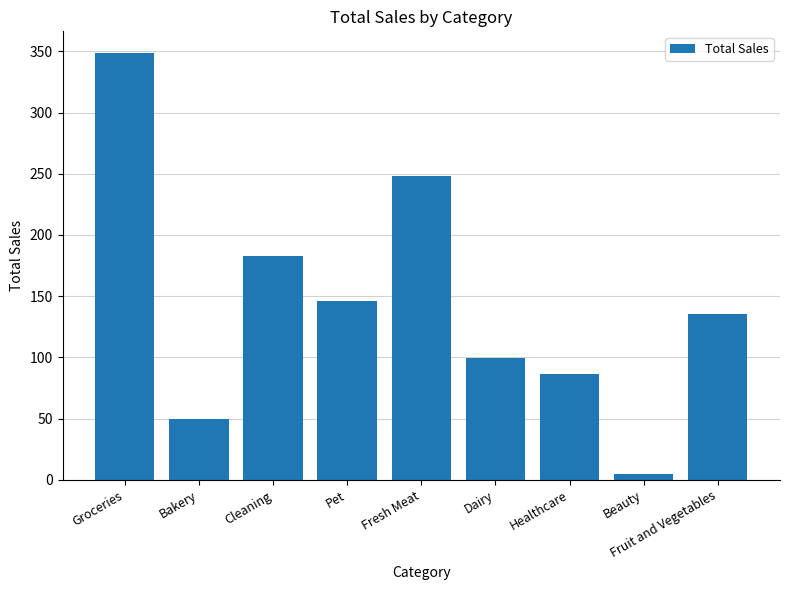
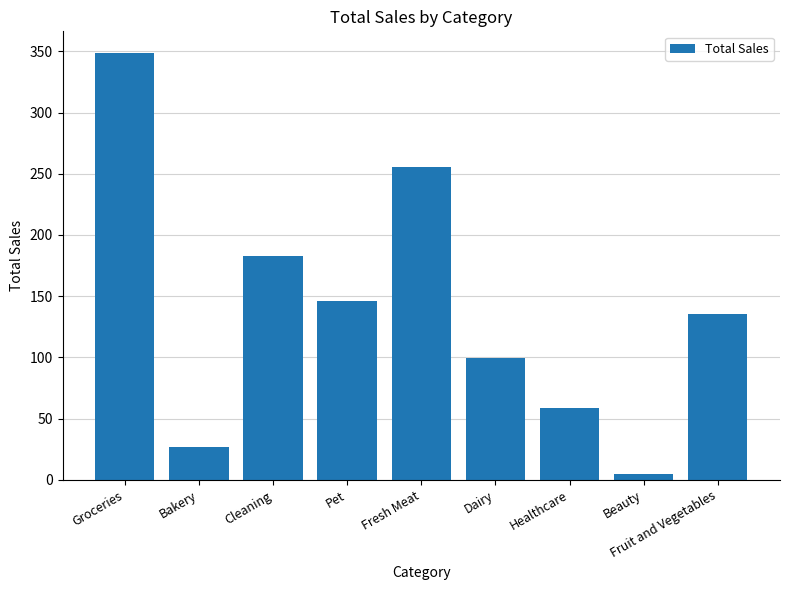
  {
    "Groceries": 349,
-   "Bakery": 50,
+   "Bakery": 27,
    "Cleaning": 183,
    "Pet": 146,
-   "Fresh Meat": 248,
+   "Fresh Meat": 255,
    "Dairy": 99,
-   "Healthcare": 87,
+   "Healthcare": 59,
    "Beauty": 5,
    "Fruit and Vegetables": 136
  }
